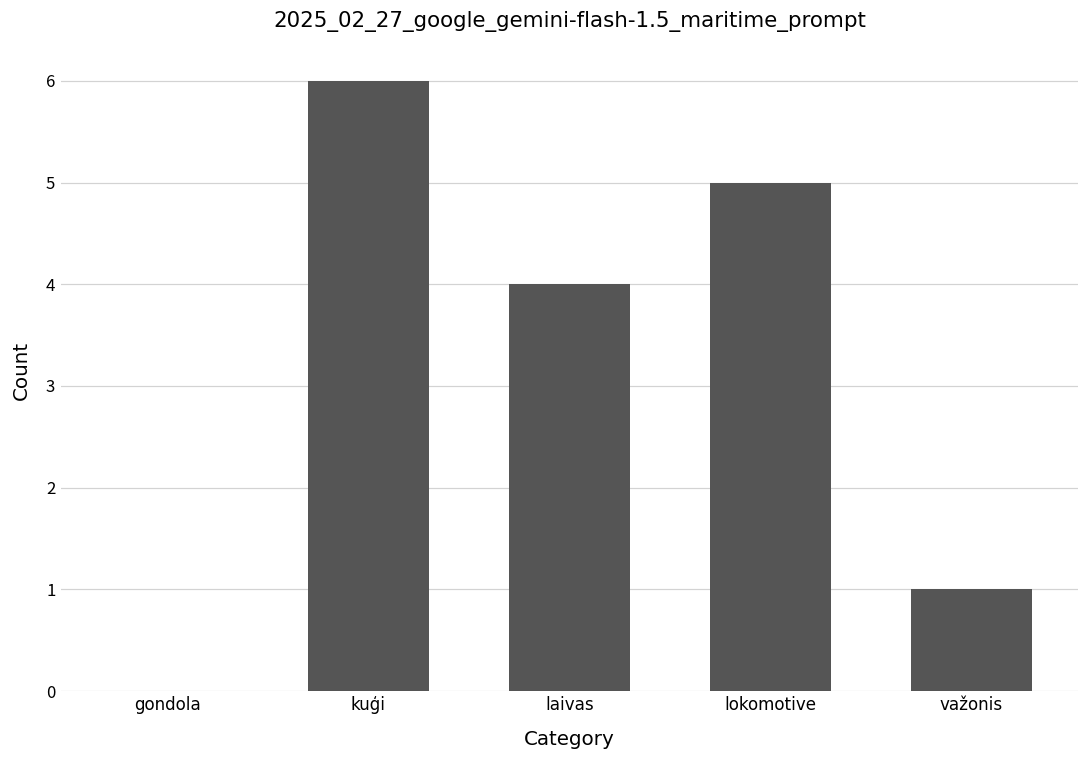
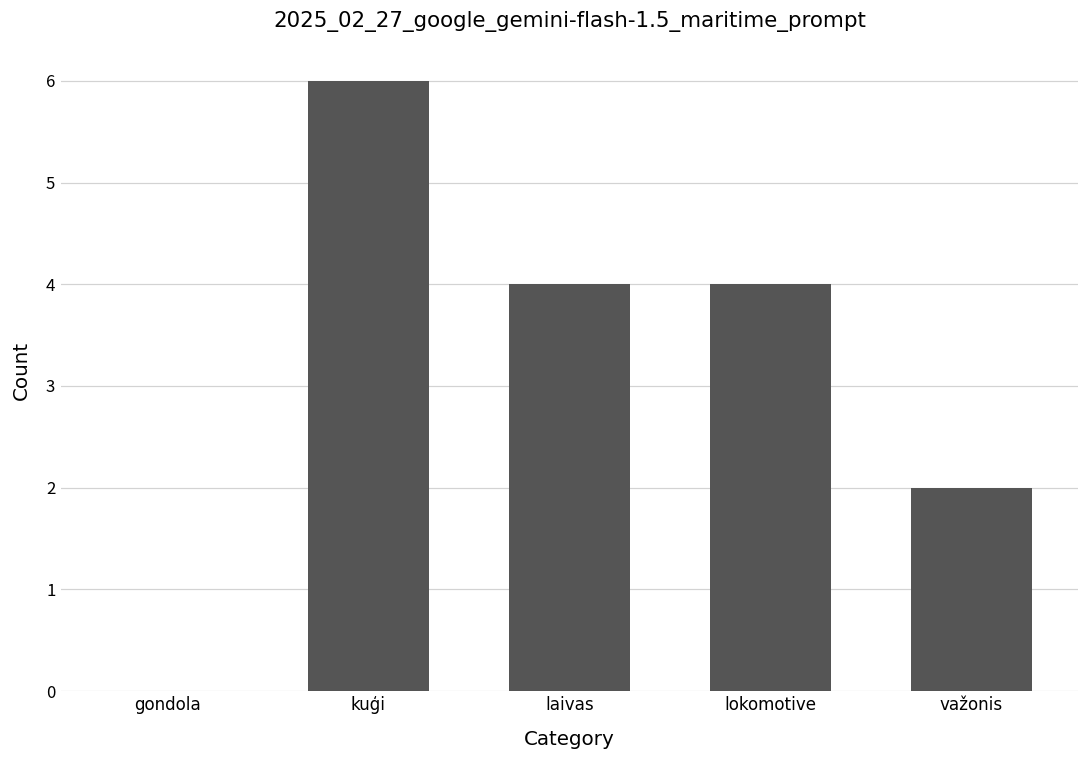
  {
    "gondola": 0,
    "kuģi": 6,
    "laivas": 4,
-   "lokomotive": 5,
-   "važonis": 1
+   "lokomotive": 4,
+   "važonis": 2
  }
